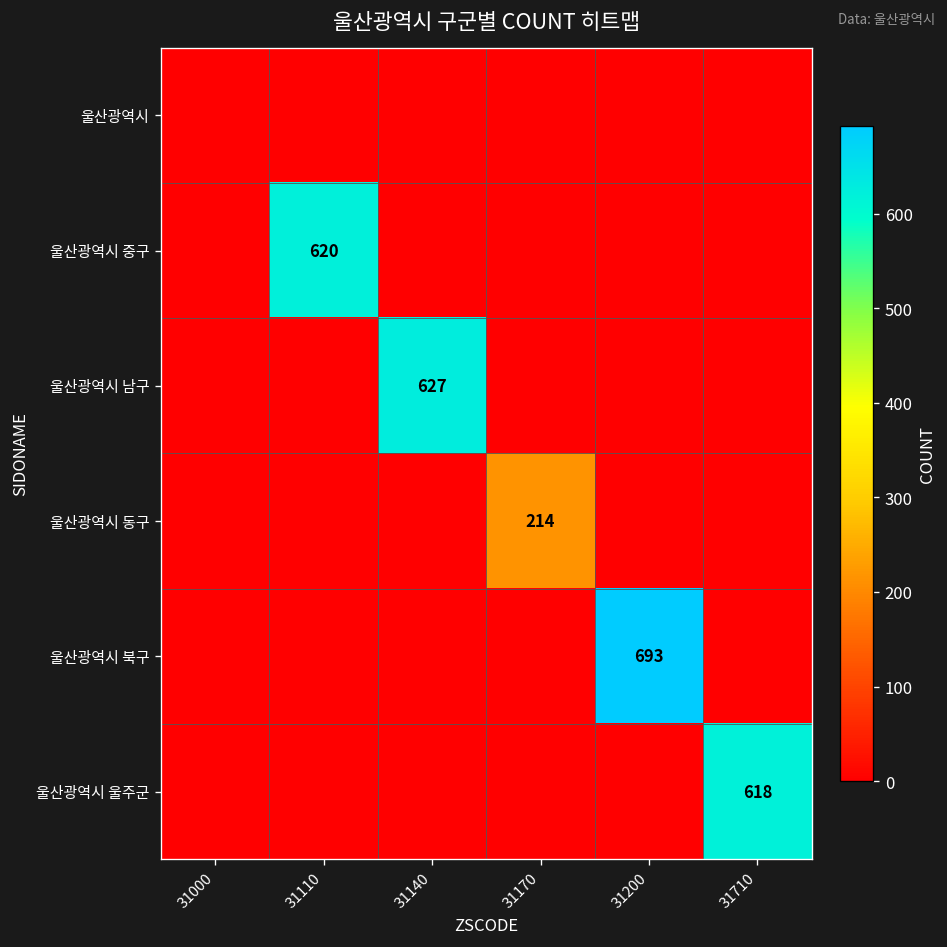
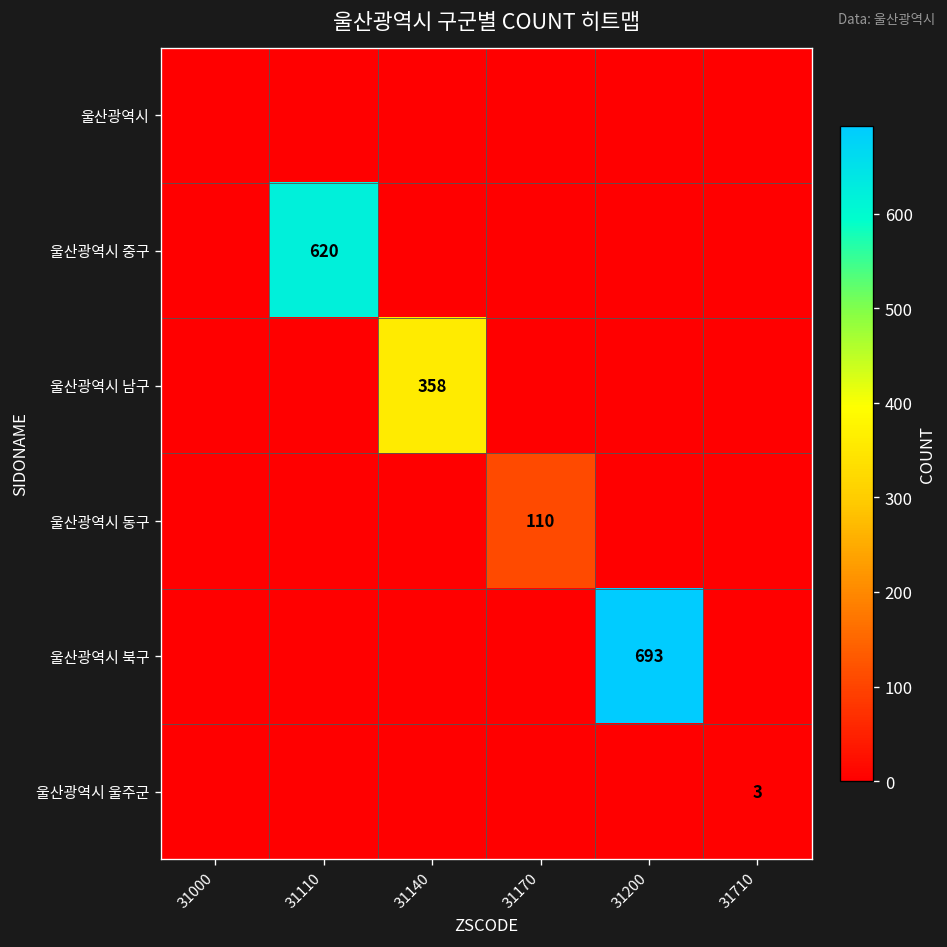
  {
    "울산광역시 중구": {
      "31110": 620
    },
    "울산광역시 남구": {
-     "31140": 627
+     "31140": 358
    },
    "울산광역시 동구": {
-     "31170": 214
+     "31170": 110
    },
    "울산광역시 북구": {
      "31200": 693
    },
    "울산광역시 울주군": {
-     "31710": 618
+     "31710": 3
    }
  }
